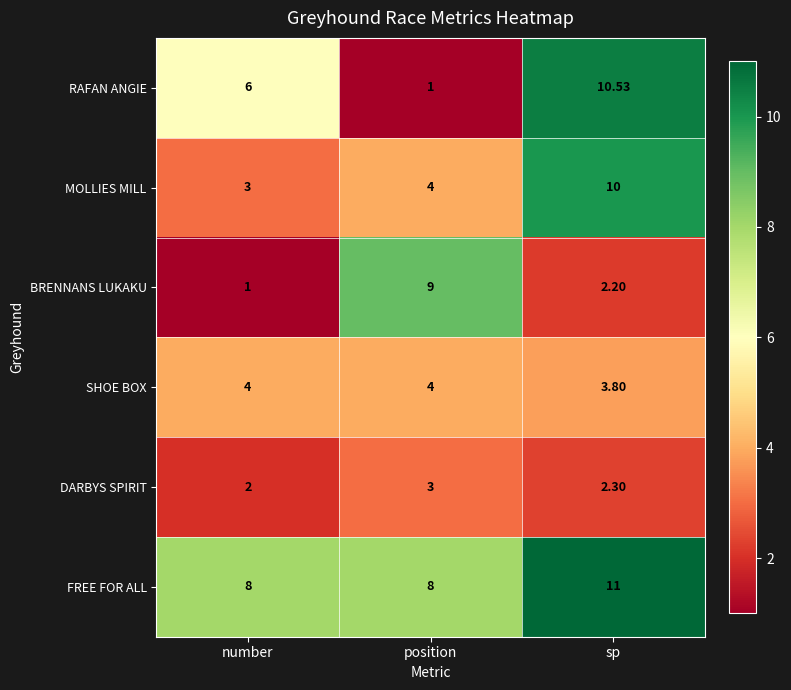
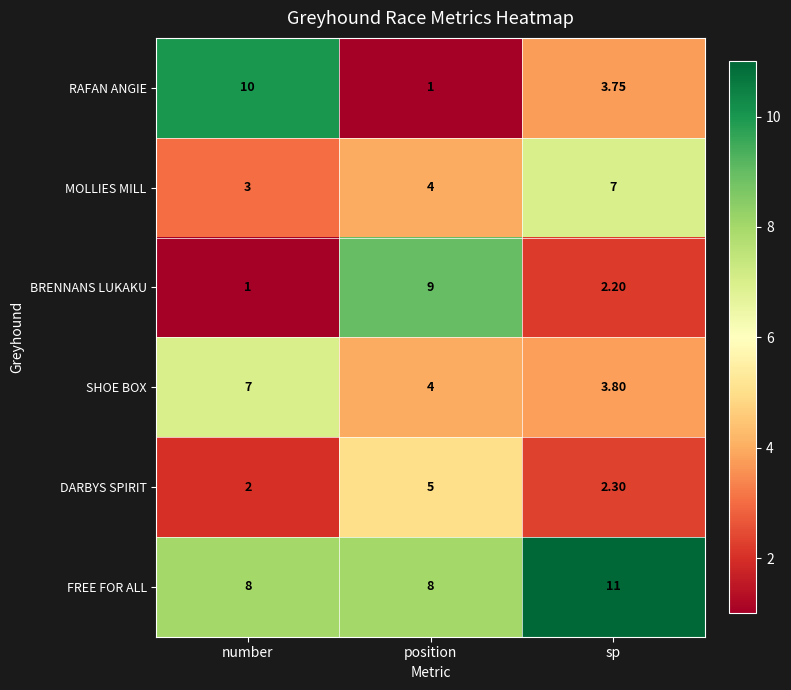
  {
    "RAFAN ANGIE": {
-     "number": 6,
+     "number": 10,
      "position": 1,
-     "sp": 10.53
+     "sp": 3.75
    },
    "MOLLIES MILL": {
      "number": 3,
      "position": 4,
-     "sp": 10
+     "sp": 7
    },
    "BRENNANS LUKAKU": {
      "number": 1,
      "position": 9,
      "sp": 2.20
    },
    "SHOE BOX": {
-     "number": 4,
+     "number": 7,
      "position": 4,
      "sp": 3.80
    },
    "DARBYS SPIRIT": {
      "number": 2,
-     "position": 3,
+     "position": 5,
      "sp": 2.30
    },
    "FREE FOR ALL": {
      "number": 8,
      "position": 8,
      "sp": 11
    }
  }
